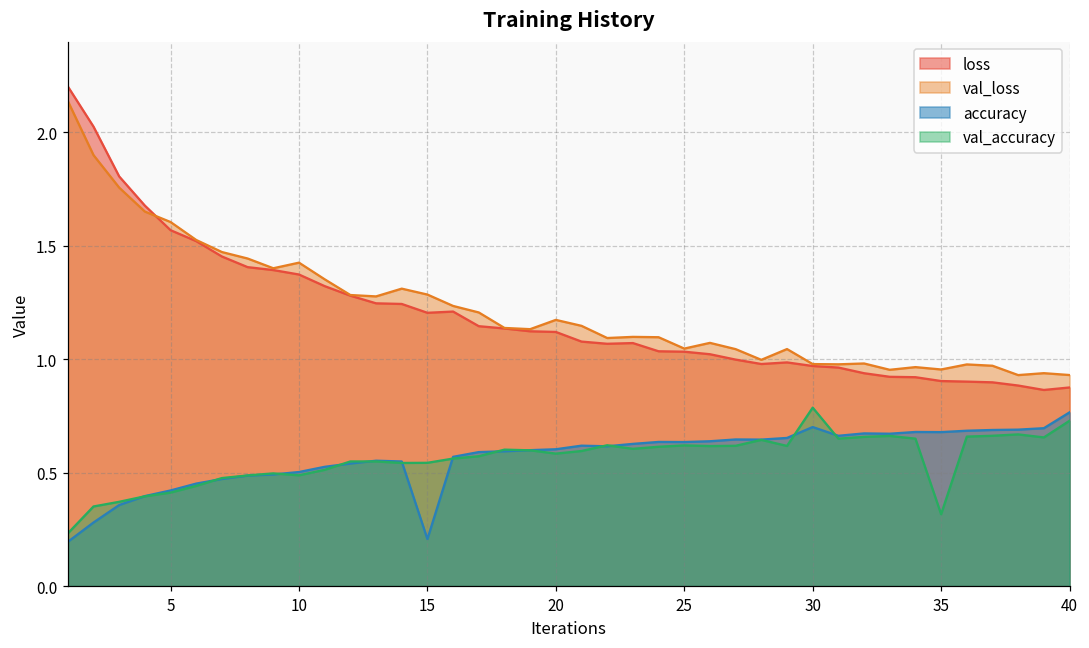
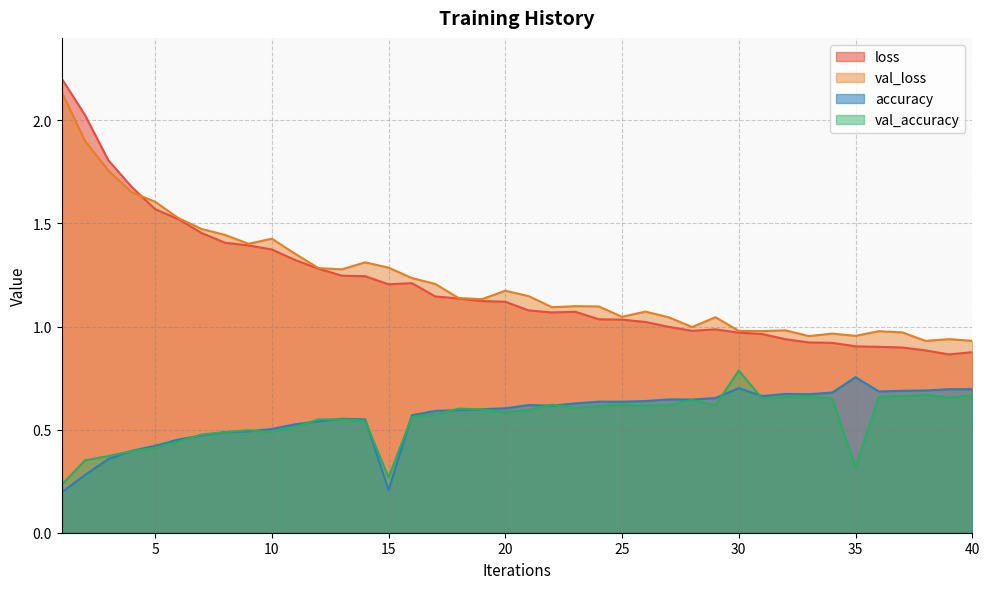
  {
    "accuracy": {
      "10": 0.50,
      "15": 0.21,
      "20": 0.60,
      "25": 0.64,
      "30": 0.70,
-     "35": 0.68,
-     "40": 0.77
+     "35": 0.75,
+     "40": 0.70
    },
    "val_accuracy": {
      "10": 0.49,
-     "15": 0.54,
+     "15": 0.27,
      "20": 0.58,
      "25": 0.62,
      "30": 0.79,
      "35": 0.32,
-     "40": 0.73
+     "40": 0.67
    }
  }
